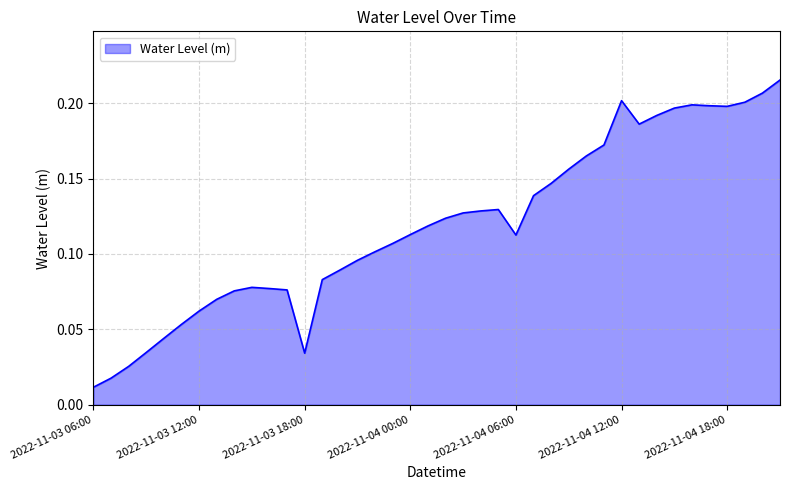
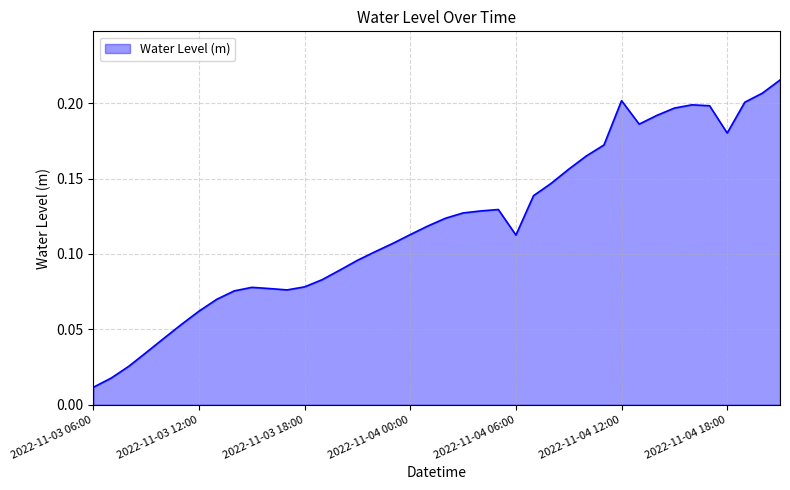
  {
    "2022-11-03 06:00": 0.012,
    "2022-11-03 12:00": 0.062,
-   "2022-11-03 18:00": 0.034,
+   "2022-11-03 18:00": 0.078,
    "2022-11-04 00:00": 0.113,
    "2022-11-04 06:00": 0.113,
    "2022-11-04 12:00": 0.202,
-   "2022-11-04 18:00": 0.198
+   "2022-11-04 18:00": 0.180
  }
